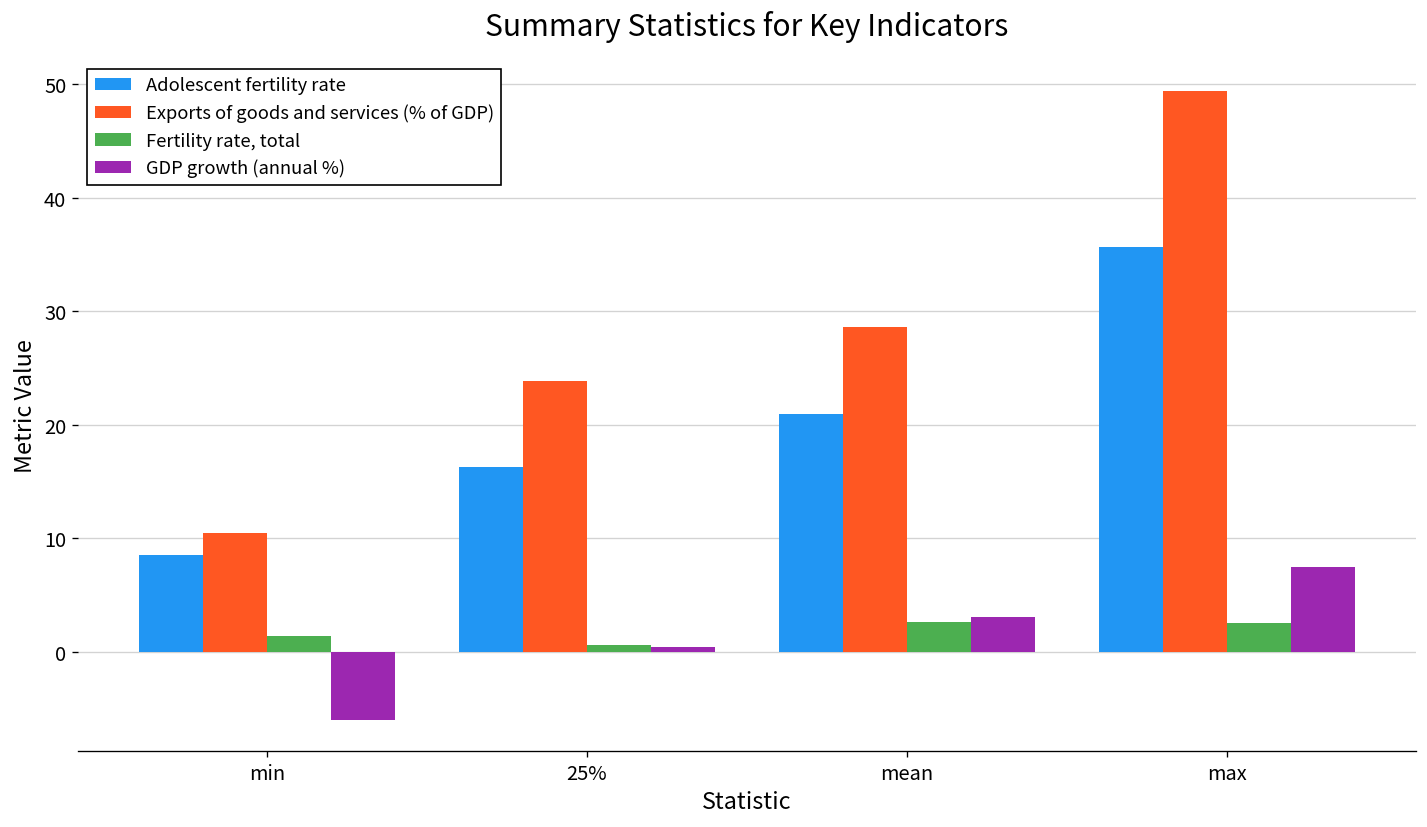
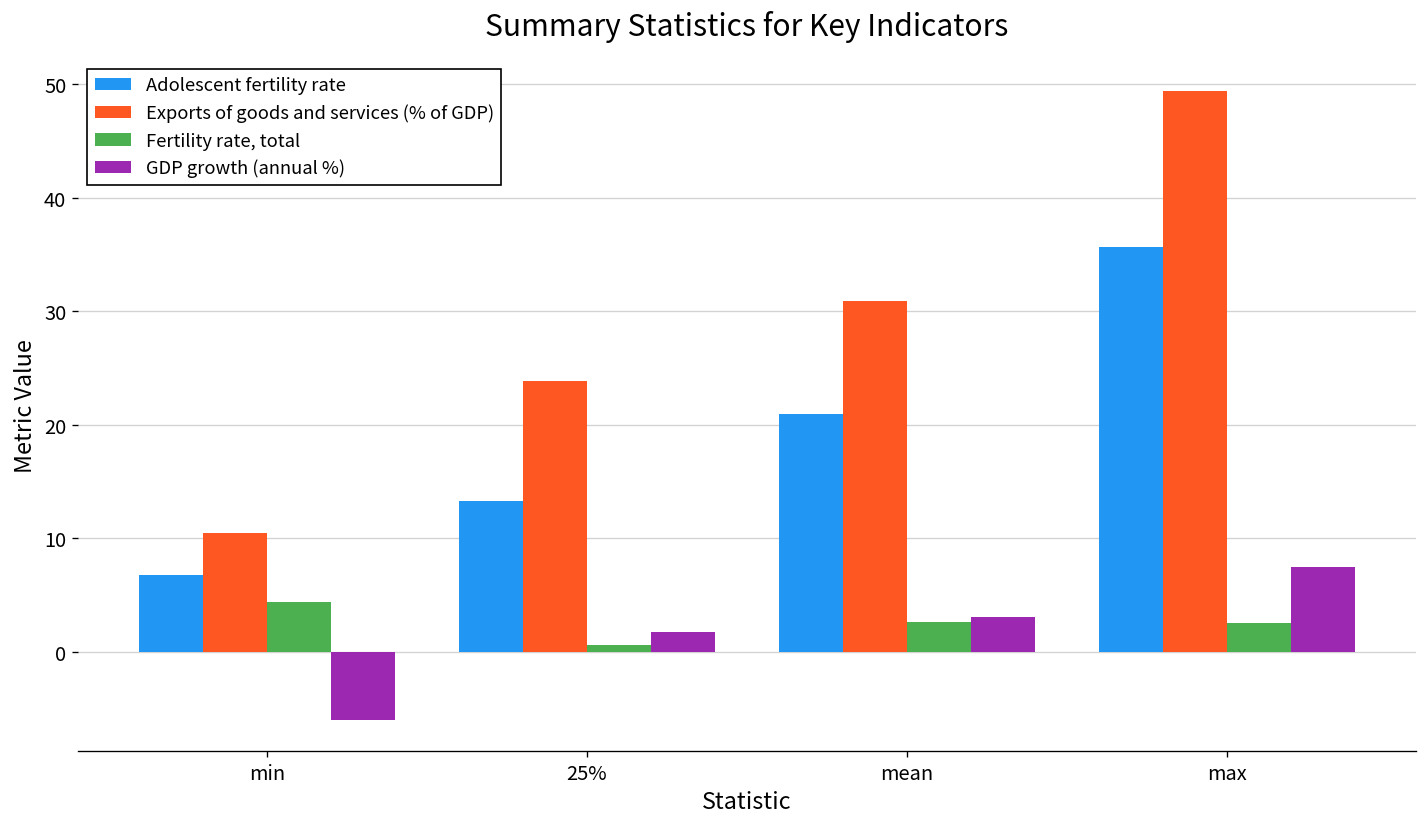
  {
    "Adolescent fertility rate": {
-     "min": 9,
-     "25%": 16,
+     "min": 7,
+     "25%": 13,
      "mean": 21,
      "max": 36
    },
    "Exports of goods and services (% of GDP)": {
      "min": 11,
      "25%": 24,
-     "mean": 29,
+     "mean": 31,
      "max": 49
    },
    "Fertility rate, total": {
-     "min": 1,
+     "min": 4,
      "25%": 1,
      "mean": 3,
      "max": 3
    },
    "GDP growth (annual %)": {
      "min": -6,
-     "25%": 0,
+     "25%": 2,
      "mean": 3,
      "max": 7
    }
  }
